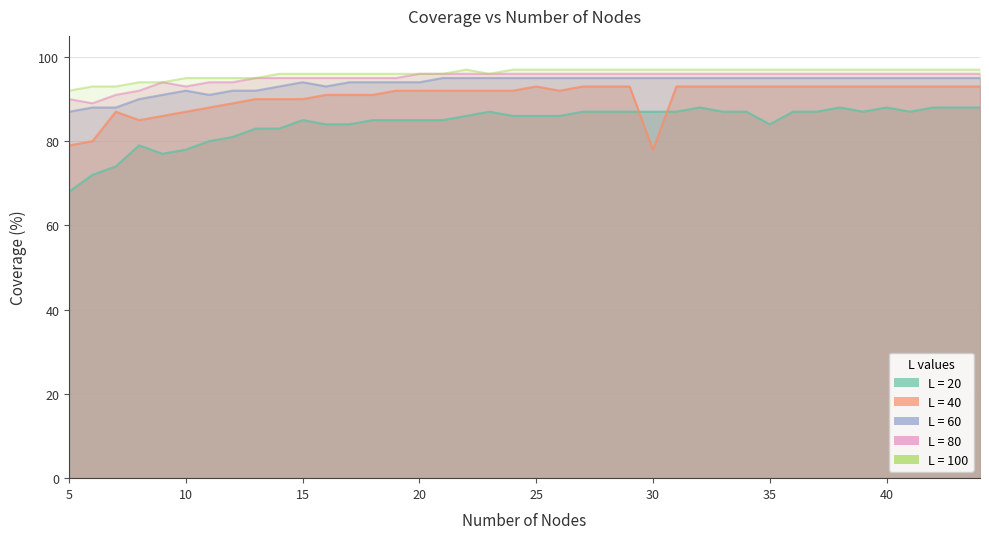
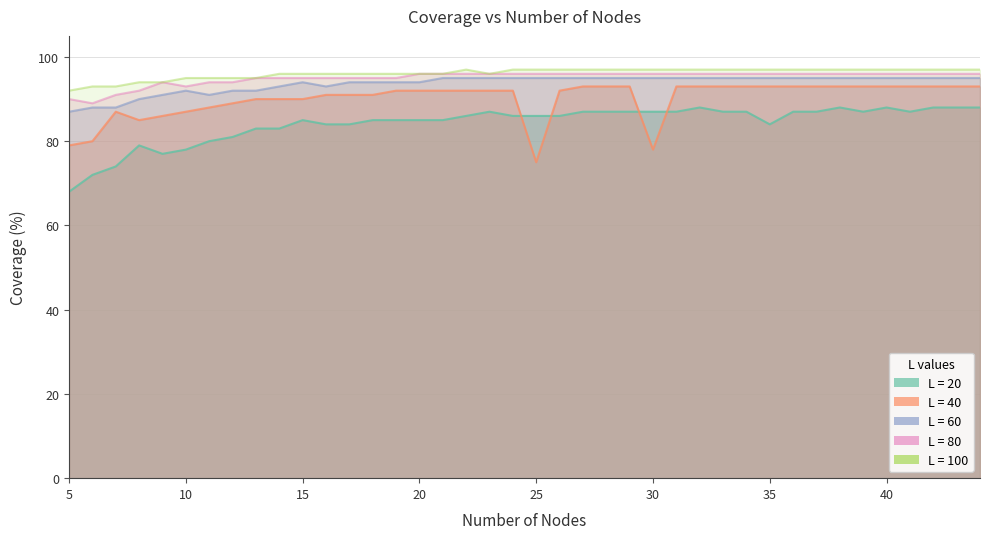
  {
    "L = 20": {
      "5": 68,
      "10": 78,
      "15": 85,
      "20": 85,
      "25": 86,
      "30": 87,
      "35": 84,
      "40": 88
    },
    "L = 40": {
      "5": 79,
      "10": 87,
      "15": 90,
      "20": 92,
-     "25": 93,
+     "25": 75,
      "30": 78,
      "35": 93,
      "40": 93
    }
  }
